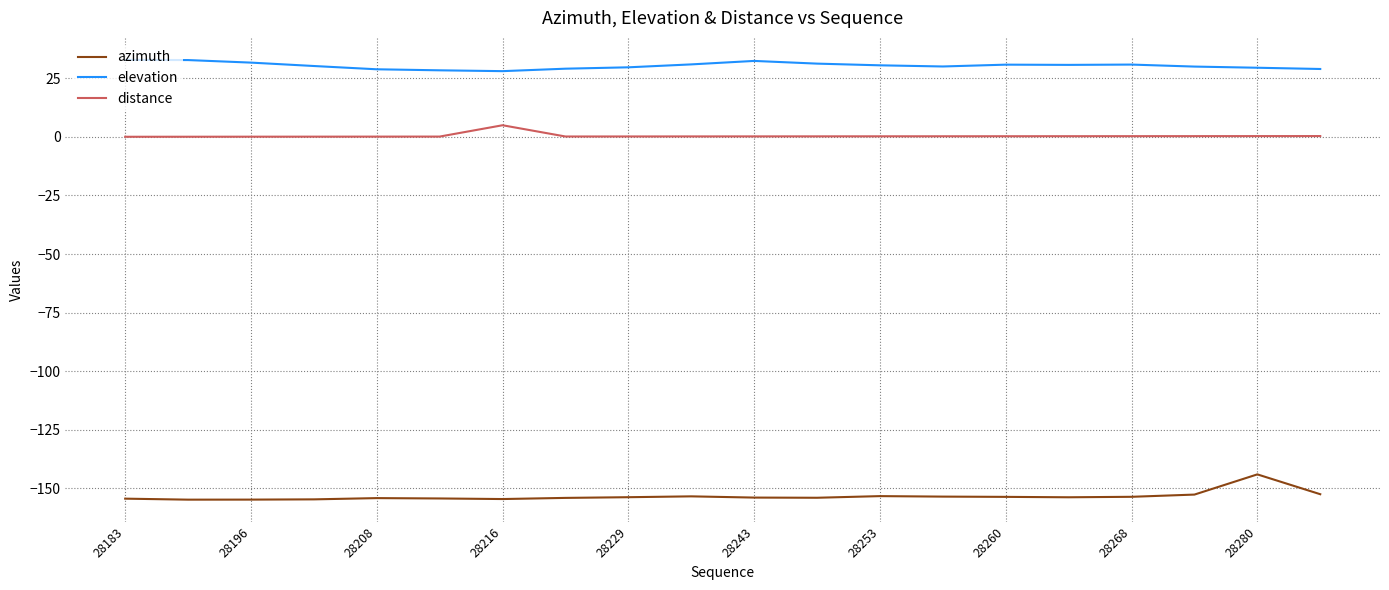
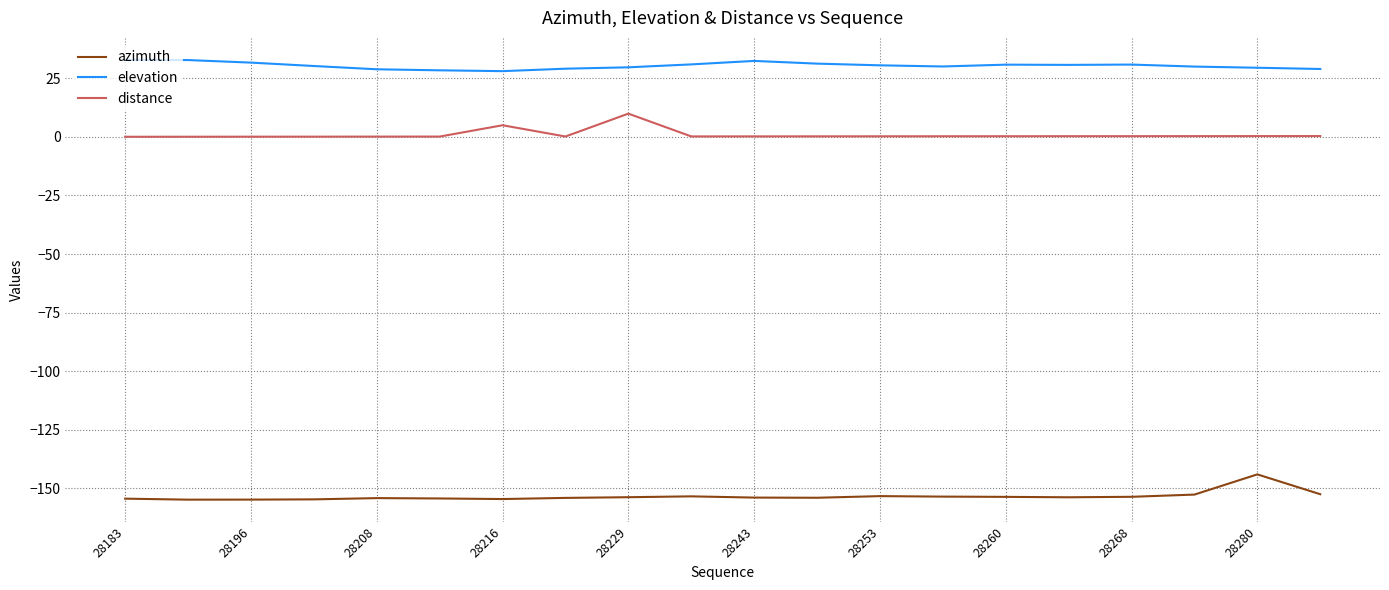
  {
    "azimuth": {
      "28183": -154,
      "28196": -155,
      "28208": -154,
      "28216": -155,
      "28229": -154,
      "28243": -154,
      "28253": -153,
      "28260": -154,
      "28268": -154,
      "28280": -144
    },
    "elevation": {
      "28196": 32,
      "28208": 29,
      "28216": 28,
      "28229": 30,
      "28243": 32,
      "28253": 31,
      "28260": 31,
      "28268": 31,
      "28280": 29
    },
    "distance": {
      "28183": 0,
      "28196": 0,
      "28208": 0,
      "28216": 5,
-     "28229": 0,
+     "28229": 10,
      "28243": 0,
      "28253": 0,
      "28260": 0,
      "28268": 0,
      "28280": 0
    }
  }
